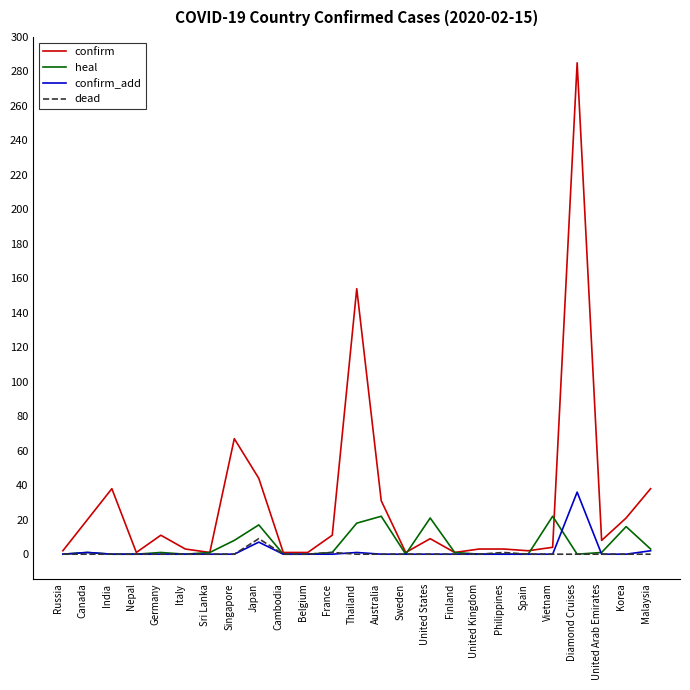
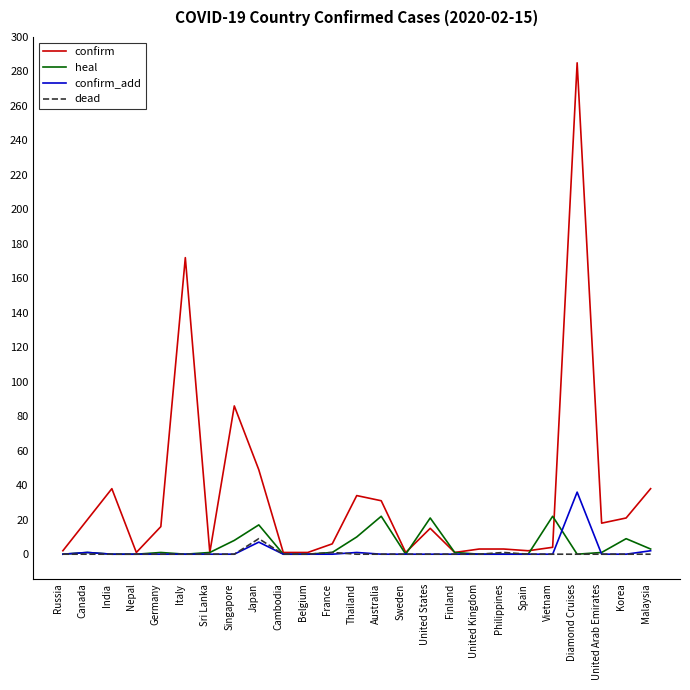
  {
    "confirm": {
      "Russia": 2,
      "Canada": 20,
      "India": 38,
-     "Germany": 11,
-     "Italy": 3,
-     "Singapore": 67,
-     "Japan": 44,
-     "France": 11,
-     "Thailand": 154,
+     "Germany": 16,
+     "Italy": 172,
+     "Singapore": 86,
+     "Japan": 49,
+     "France": 6,
+     "Thailand": 34,
      "Australia": 31,
-     "United States": 9,
+     "United States": 15,
      "United Kingdom": 3,
      "Philippines": 3,
      "Spain": 2,
      "Vietnam": 4,
      "Diamond Cruises": 285,
-     "United Arab Emirates": 8,
+     "United Arab Emirates": 18,
      "Korea": 21,
      "Malaysia": 38
    },
    "heal": {
      "Singapore": 8,
      "Japan": 17,
-     "Thailand": 18,
+     "Thailand": 10,
      "Australia": 22,
      "United States": 21,
      "Vietnam": 22,
-     "Korea": 16
+     "Korea": 9
    },
    "confirm_add": {
      "Japan": 7,
      "Diamond Cruises": 36
    },
    "dead": {
      "Japan": 9,
      "Malaysia": 0
    }
  }
